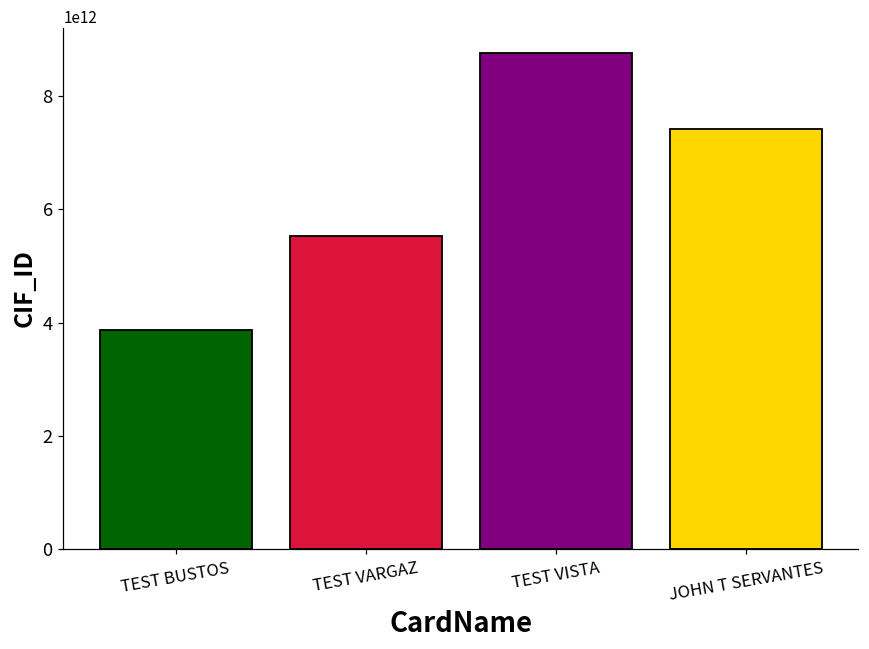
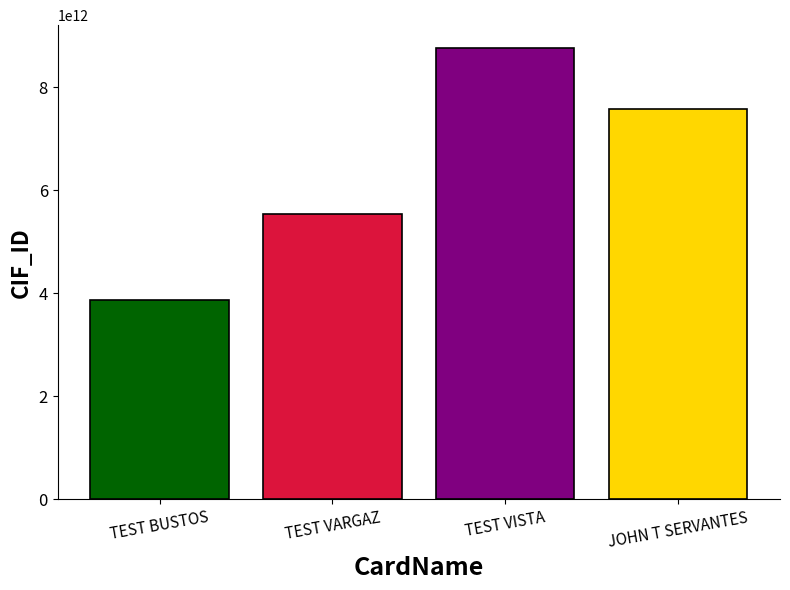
  {
    "TEST BUSTOS": 3900000000000,
    "TEST VARGAZ": 5500000000000,
    "TEST VISTA": 8800000000000,
-   "JOHN T SERVANTES": 7400000000000
+   "JOHN T SERVANTES": 7600000000000
  }
